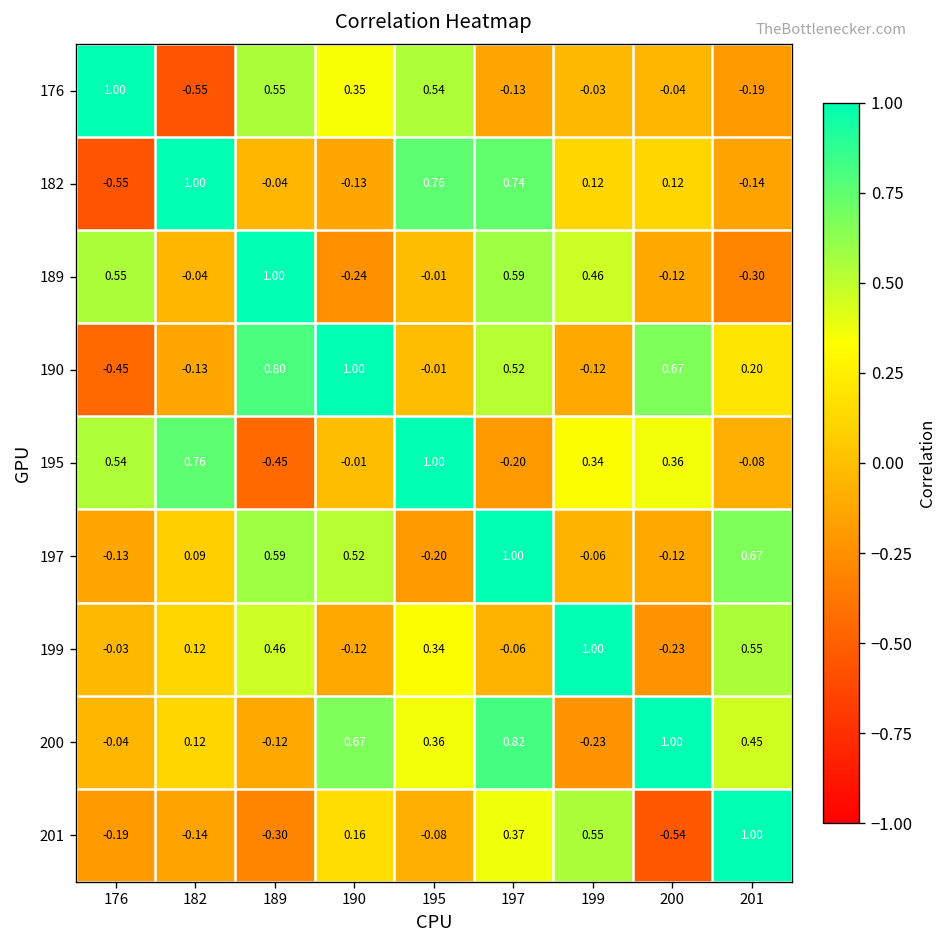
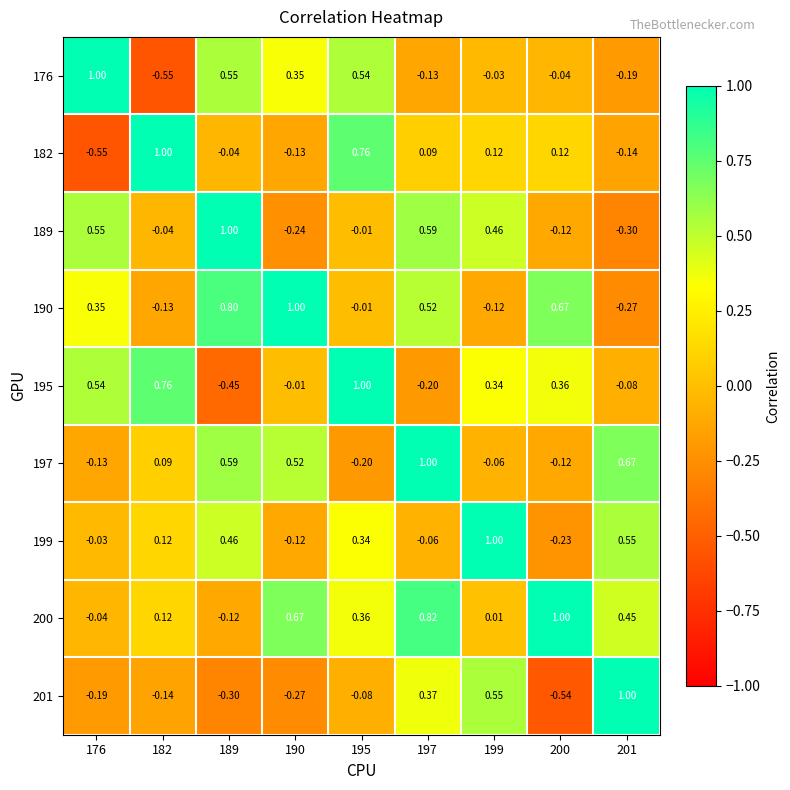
  {
    "176": {
      "176": 1.00,
      "182": -0.55,
      "189": 0.55,
      "190": 0.35,
      "195": 0.54,
      "197": -0.13,
      "199": -0.03,
      "200": -0.04,
      "201": -0.19
    },
    "182": {
      "176": -0.55,
      "182": 1.00,
      "189": -0.04,
      "190": -0.13,
      "195": 0.76,
-     "197": 0.74,
+     "197": 0.09,
      "199": 0.12,
      "200": 0.12,
      "201": -0.14
    },
    "189": {
      "176": 0.55,
      "182": -0.04,
      "189": 1.00,
      "190": -0.24,
      "195": -0.01,
      "197": 0.59,
      "199": 0.46,
      "200": -0.12,
      "201": -0.30
    },
    "190": {
-     "176": -0.45,
+     "176": 0.35,
      "182": -0.13,
      "189": 0.80,
      "190": 1.00,
      "195": -0.01,
      "197": 0.52,
      "199": -0.12,
      "200": 0.67,
-     "201": 0.20
+     "201": -0.27
    },
    "195": {
      "176": 0.54,
      "182": 0.76,
      "189": -0.45,
      "190": -0.01,
      "195": 1.00,
      "197": -0.20,
      "199": 0.34,
      "200": 0.36,
      "201": -0.08
    },
    "197": {
      "176": -0.13,
      "182": 0.09,
      "189": 0.59,
      "190": 0.52,
      "195": -0.20,
      "197": 1.00,
      "199": -0.06,
      "200": -0.12,
      "201": 0.67
    },
    "199": {
      "176": -0.03,
      "182": 0.12,
      "189": 0.46,
      "190": -0.12,
      "195": 0.34,
      "197": -0.06,
      "199": 1.00,
      "200": -0.23,
      "201": 0.55
    },
    "200": {
      "176": -0.04,
      "182": 0.12,
      "189": -0.12,
      "190": 0.67,
      "195": 0.36,
      "197": 0.82,
-     "199": -0.23,
+     "199": 0.01,
      "200": 1.00,
      "201": 0.45
    },
    "201": {
      "176": -0.19,
      "182": -0.14,
      "189": -0.30,
-     "190": 0.16,
+     "190": -0.27,
      "195": -0.08,
      "197": 0.37,
      "199": 0.55,
      "200": -0.54,
      "201": 1.00
    }
  }
